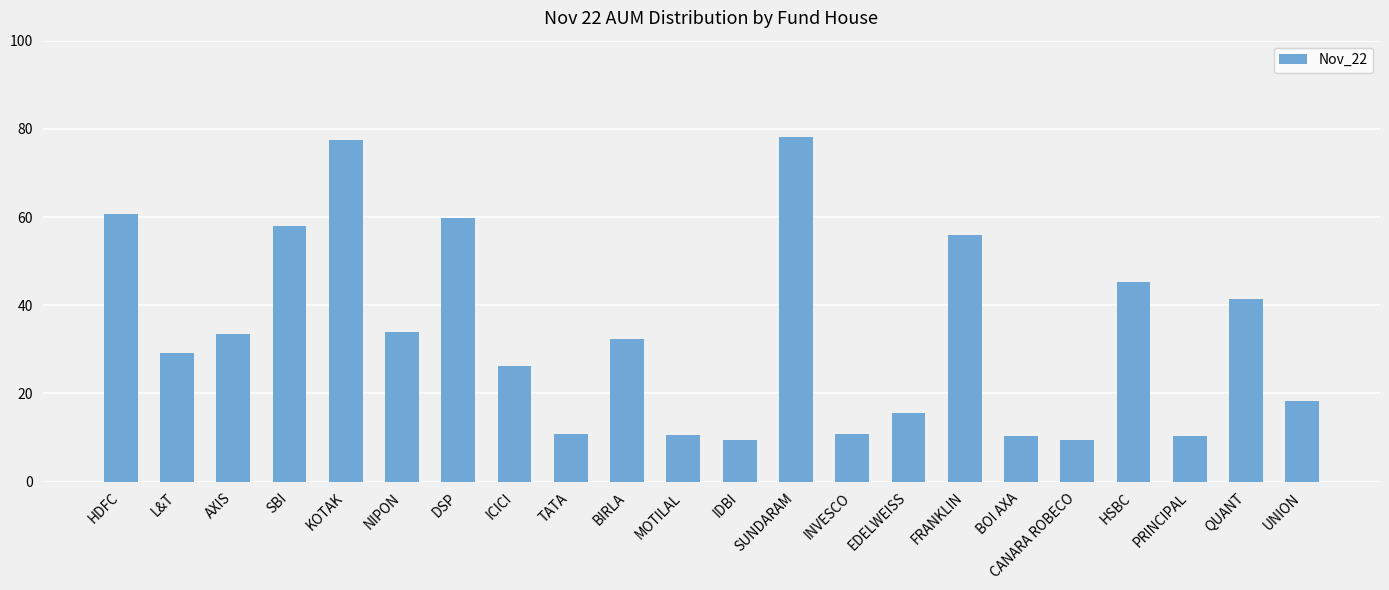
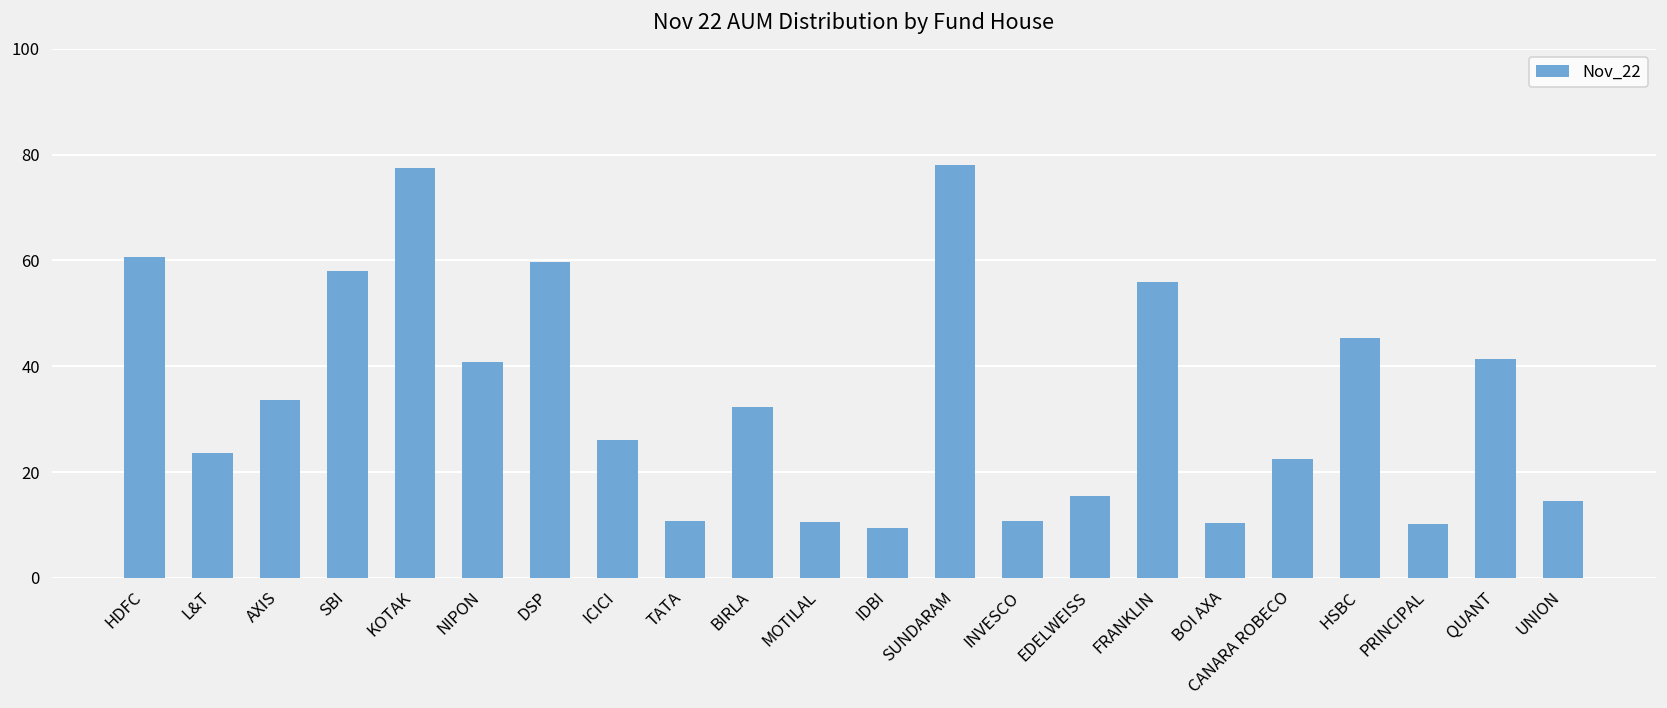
  {
    "HDFC": 61,
-   "L&T": 29,
+   "L&T": 24,
    "AXIS": 34,
    "SBI": 58,
    "KOTAK": 77,
-   "NIPON": 34,
+   "NIPON": 41,
    "DSP": 60,
    "ICICI": 26,
    "TATA": 11,
    "BIRLA": 32,
    "MOTILAL": 11,
    "IDBI": 9,
    "SUNDARAM": 78,
    "INVESCO": 11,
    "EDELWEISS": 15,
    "FRANKLIN": 56,
    "BOI AXA": 10,
-   "CANARA ROBECO": 10,
+   "CANARA ROBECO": 23,
    "HSBC": 45,
    "PRINCIPAL": 10,
    "QUANT": 41,
-   "UNION": 18
+   "UNION": 14
  }
